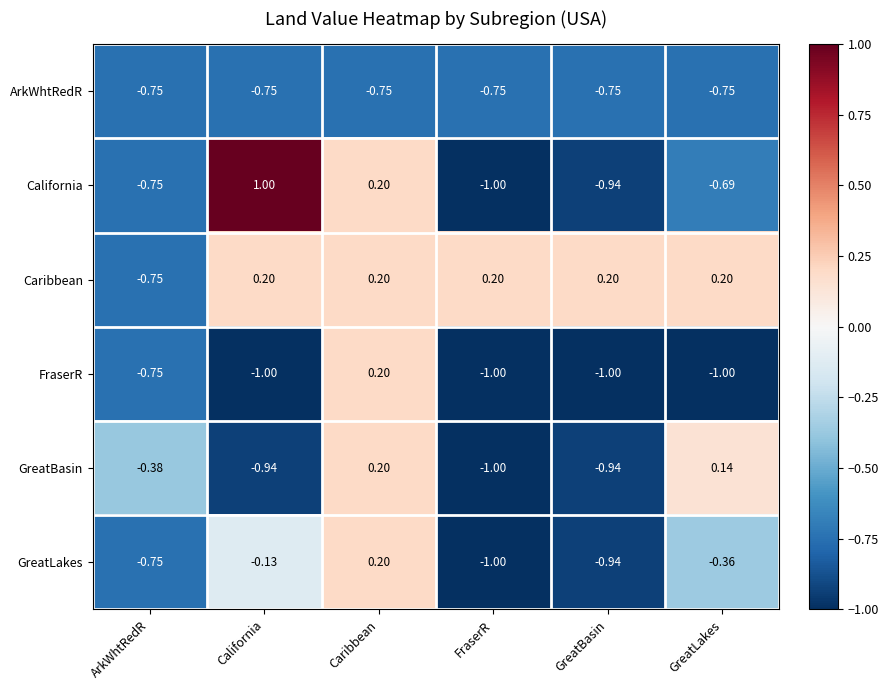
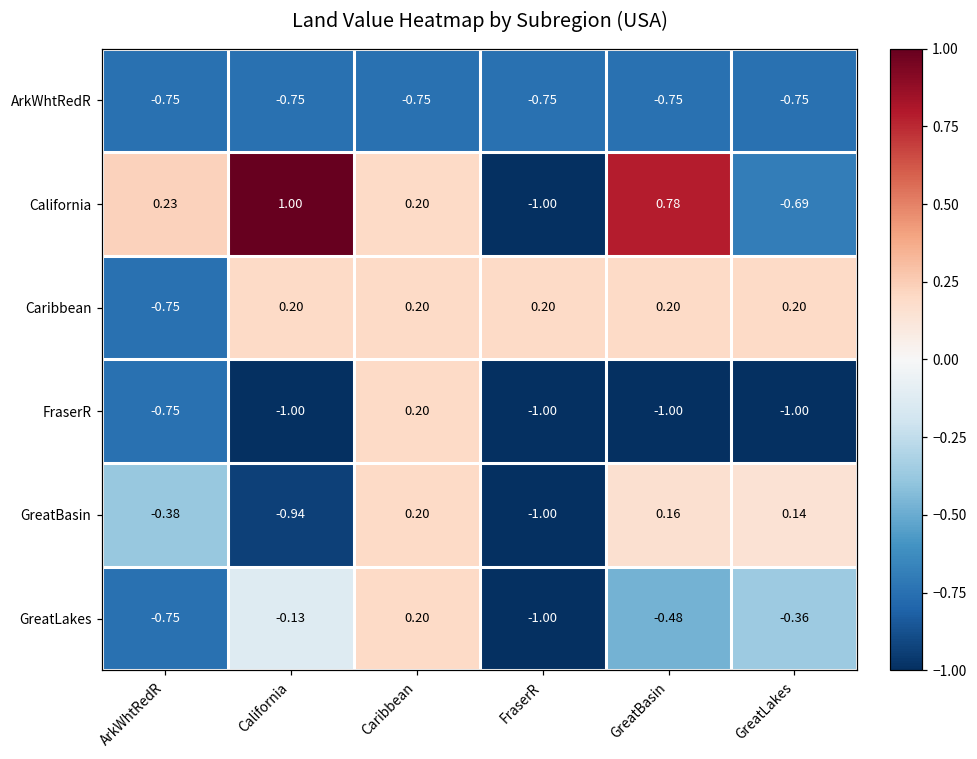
  {
    "ArkWhtRedR": {
      "ArkWhtRedR": -0.75,
      "California": -0.75,
      "Caribbean": -0.75,
      "FraserR": -0.75,
      "GreatBasin": -0.75,
      "GreatLakes": -0.75
    },
    "California": {
-     "ArkWhtRedR": -0.75,
+     "ArkWhtRedR": 0.23,
      "California": 1.00,
      "Caribbean": 0.20,
      "FraserR": -1.00,
-     "GreatBasin": -0.94,
+     "GreatBasin": 0.78,
      "GreatLakes": -0.69
    },
    "Caribbean": {
      "ArkWhtRedR": -0.75,
      "California": 0.20,
      "Caribbean": 0.20,
      "FraserR": 0.20,
      "GreatBasin": 0.20,
      "GreatLakes": 0.20
    },
    "FraserR": {
      "ArkWhtRedR": -0.75,
      "California": -1.00,
      "Caribbean": 0.20,
      "FraserR": -1.00,
      "GreatBasin": -1.00,
      "GreatLakes": -1.00
    },
    "GreatBasin": {
      "ArkWhtRedR": -0.38,
      "California": -0.94,
      "Caribbean": 0.20,
      "FraserR": -1.00,
-     "GreatBasin": -0.94,
+     "GreatBasin": 0.16,
      "GreatLakes": 0.14
    },
    "GreatLakes": {
      "ArkWhtRedR": -0.75,
      "California": -0.13,
      "Caribbean": 0.20,
      "FraserR": -1.00,
-     "GreatBasin": -0.94,
+     "GreatBasin": -0.48,
      "GreatLakes": -0.36
    }
  }
